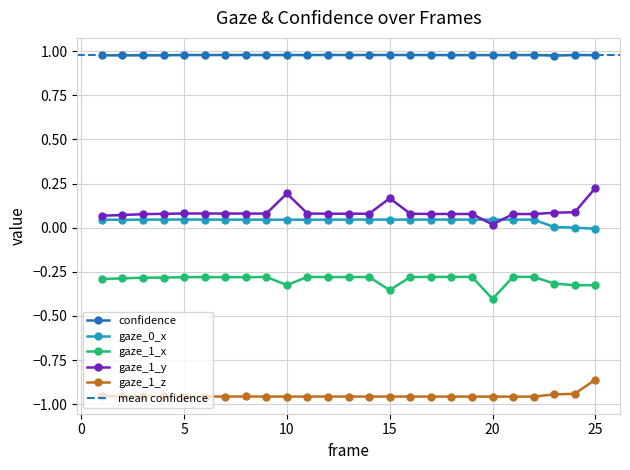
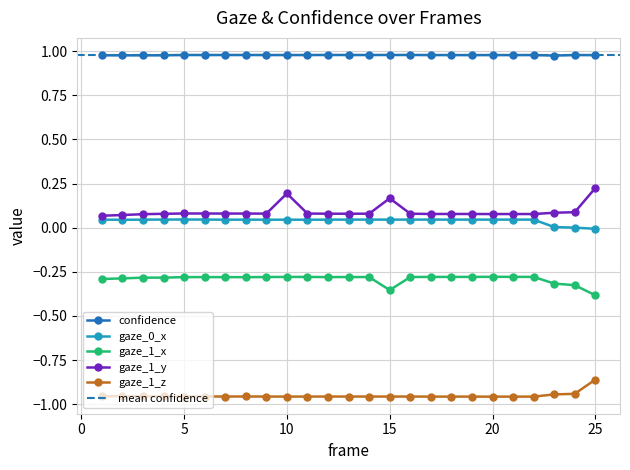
  {
    "gaze_1_x": {
      "5": -0.28,
-     "10": -0.32,
+     "10": -0.28,
      "15": -0.35,
-     "20": -0.40,
-     "25": -0.33
+     "20": -0.28,
+     "25": -0.38
    },
    "gaze_1_y": {
      "5": 0.08,
      "10": 0.19,
      "15": 0.17,
-     "20": 0.02,
+     "20": 0.08,
      "25": 0.22
    },
    "gaze_1_z": {
      "10": -0.96,
      "15": -0.96,
      "20": -0.96,
      "25": -0.86
    }
  }
